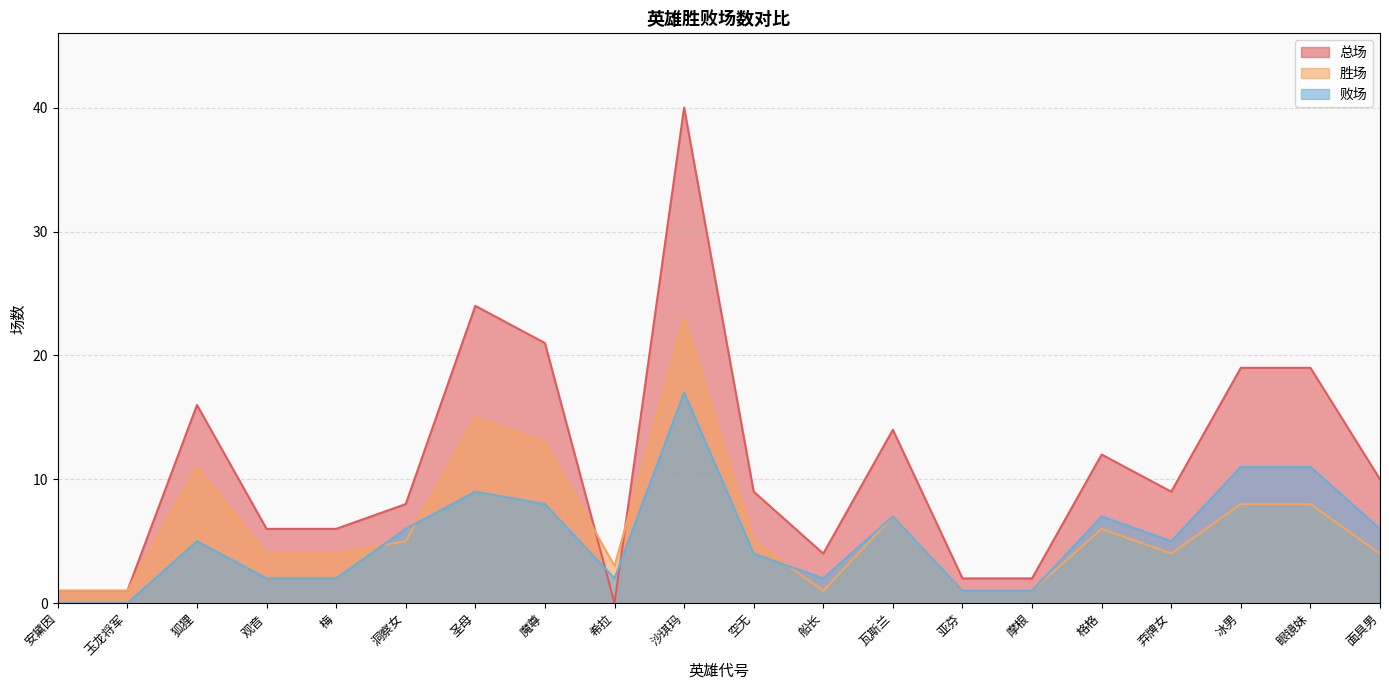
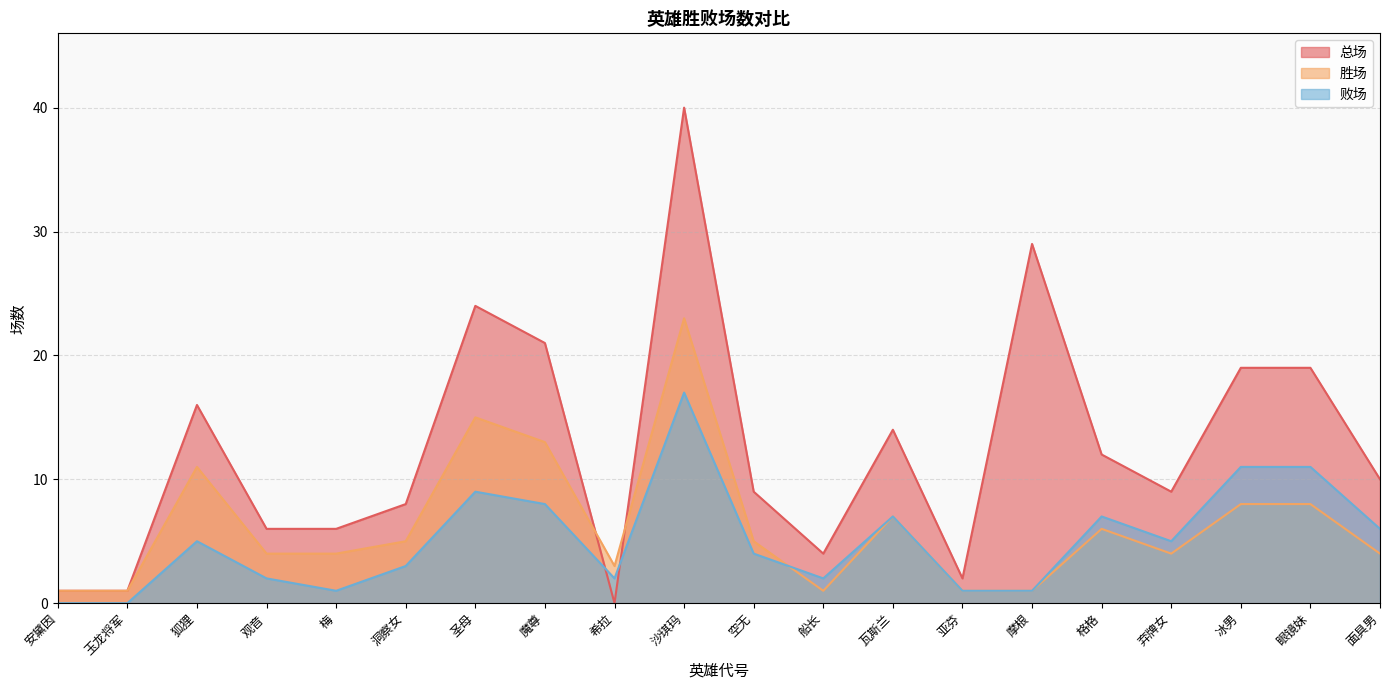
  {
    "总场": {
      "狐狸": 16,
      "观音": 6,
      "梅": 6,
      "洞察女": 8,
      "圣母": 24,
      "魔尊": 21,
      "希拉": 0,
      "沙琪玛": 40,
      "空无": 9,
      "船长": 4,
      "瓦斯兰": 14,
      "亚芬": 2,
-     "摩根": 2,
+     "摩根": 29,
      "格格": 12,
      "弃牌女": 9,
      "冰男": 19,
      "眼镜妹": 19,
      "面具男": 10
    },
    "胜场": {
      "狐狸": 11,
      "观音": 4,
      "梅": 4,
      "洞察女": 5,
      "圣母": 15,
      "魔尊": 13,
      "希拉": 3,
      "沙琪玛": 23,
      "空无": 5,
      "船长": 1,
      "格格": 6,
      "弃牌女": 4,
      "冰男": 8,
      "眼镜妹": 8,
      "面具男": 4
    },
    "败场": {
      "安黛因": 0,
      "玉龙将军": 0,
      "狐狸": 5,
      "观音": 2,
-     "梅": 2,
-     "洞察女": 6,
+     "梅": 1,
+     "洞察女": 3,
      "圣母": 9,
      "魔尊": 8,
      "希拉": 2,
      "沙琪玛": 17,
      "空无": 4,
      "船长": 2,
      "格格": 7,
      "弃牌女": 5,
      "冰男": 11,
      "眼镜妹": 11,
      "面具男": 6
    }
  }
